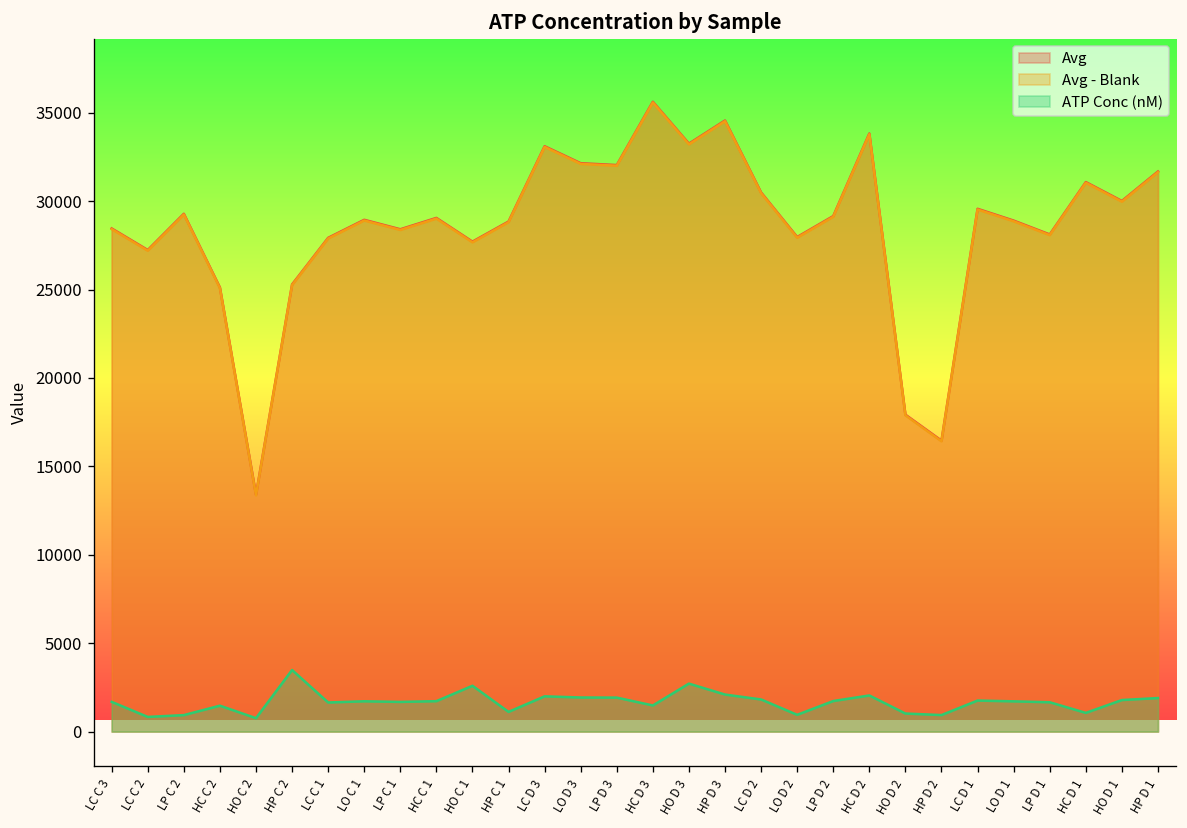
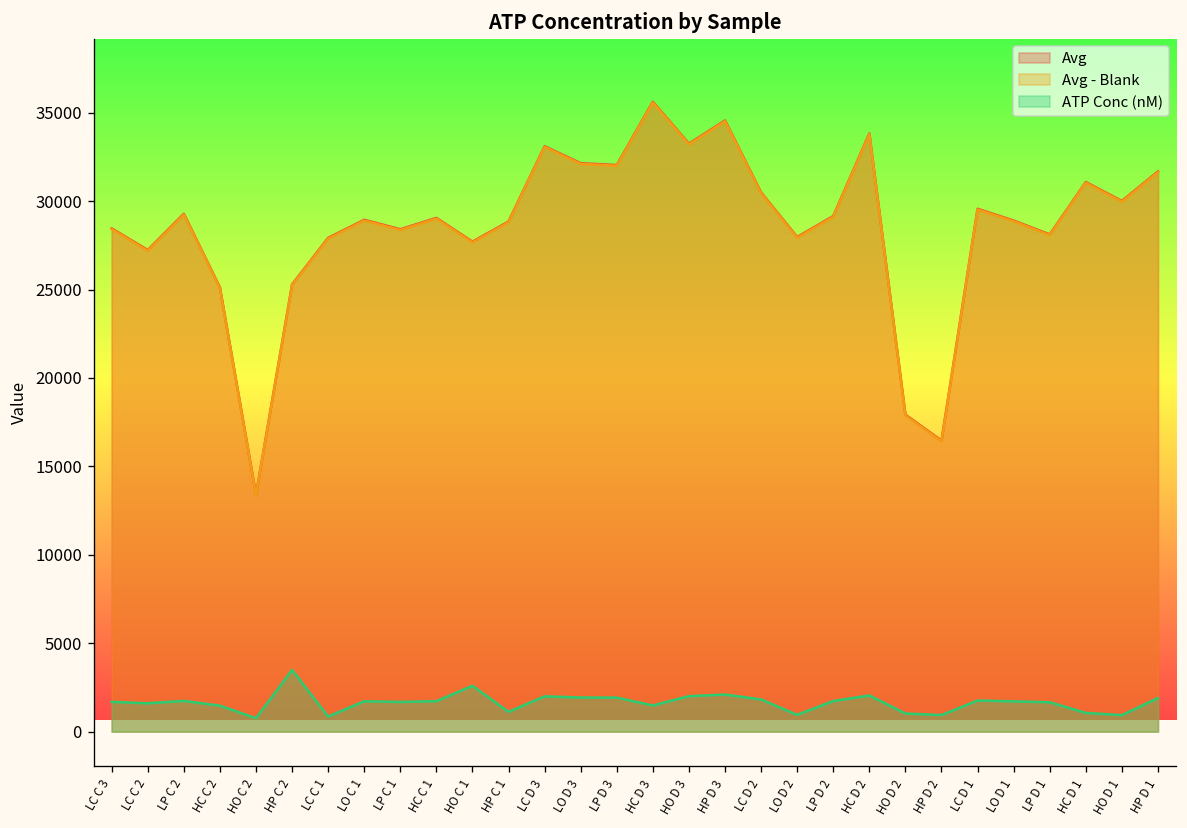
  {
    "ATP Conc (nM)": {
      "LC C 3": 1700,
-     "LC C 2": 800,
-     "LP C 2": 900,
+     "LC C 2": 1600,
+     "LP C 2": 1700,
      "HC C 2": 1500,
      "HO C 2": 800,
      "HP C 2": 3500,
-     "LC C 1": 1600,
+     "LC C 1": 900,
      "LO C 1": 1700,
      "LP C 1": 1700,
      "HC C 1": 1700,
      "HO C 1": 2600,
      "HP C 1": 1100,
      "LC D 3": 2000,
      "LO D 3": 1900,
      "LP D 3": 1900,
      "HC D 3": 1500,
-     "HO D 3": 2700,
+     "HO D 3": 2000,
      "HP D 3": 2100,
      "LC D 2": 1800,
      "LO D 2": 900,
      "LP D 2": 1700,
      "HC D 2": 2000,
      "HO D 2": 1000,
      "HP D 2": 900,
      "LC D 1": 1800,
      "LO D 1": 1700,
      "LP D 1": 1700,
      "HC D 1": 1100,
-     "HO D 1": 1800,
+     "HO D 1": 900,
      "HP D 1": 1900
    }
  }
